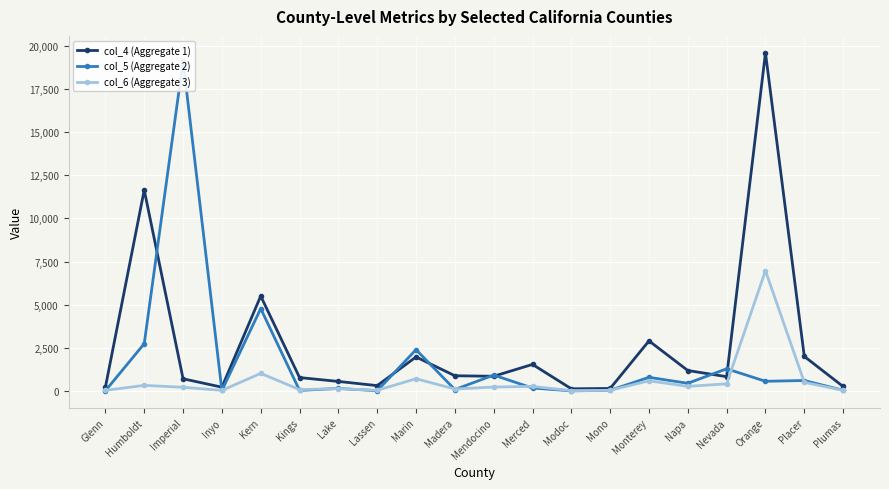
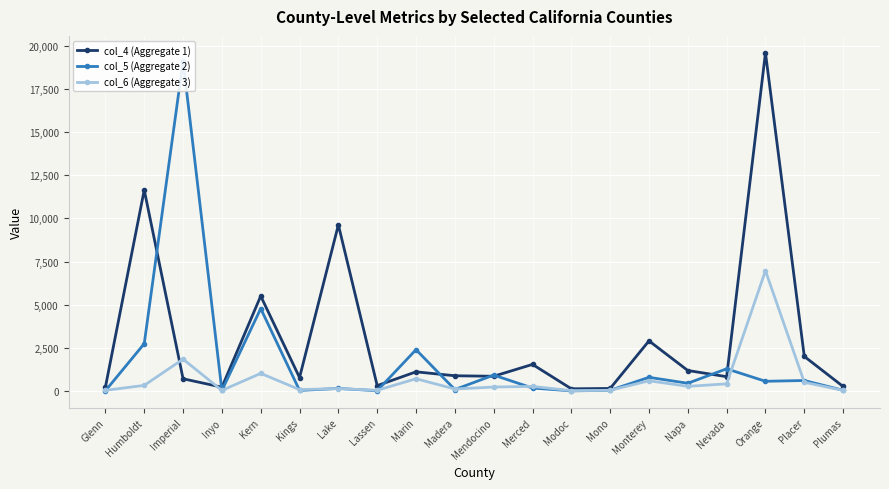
  {
    "col_4 (Aggregate 1)": {
      "Glenn": "200",
      "Humboldt": "11,600",
      "Imperial": "700",
      "Inyo": "200",
      "Kern": "5,500",
      "Kings": "800",
-     "Lake": "600",
+     "Lake": "9,600",
      "Lassen": "300",
-     "Marin": "2,000",
+     "Marin": "1,100",
      "Madera": "900",
      "Merced": "1,500",
      "Monterey": "2,900",
      "Napa": "1,200",
      "Nevada": "800",
      "Orange": "19,600",
      "Placer": "2,000",
      "Plumas": "300"
    },
    "col_5 (Aggregate 2)": {
      "Humboldt": "2,700",
      "Kern": "4,800",
      "Marin": "2,400",
      "Monterey": "800",
      "Napa": "400",
      "Nevada": "1,300",
      "Orange": "600"
    },
    "col_6 (Aggregate 3)": {
      "Humboldt": "300",
-     "Imperial": "200",
+     "Imperial": "1,800",
      "Kern": "1,000",
      "Marin": "700",
      "Mendocino": "200",
      "Monterey": "600",
      "Napa": "300",
      "Nevada": "400",
      "Orange": "7,000"
    }
  }
